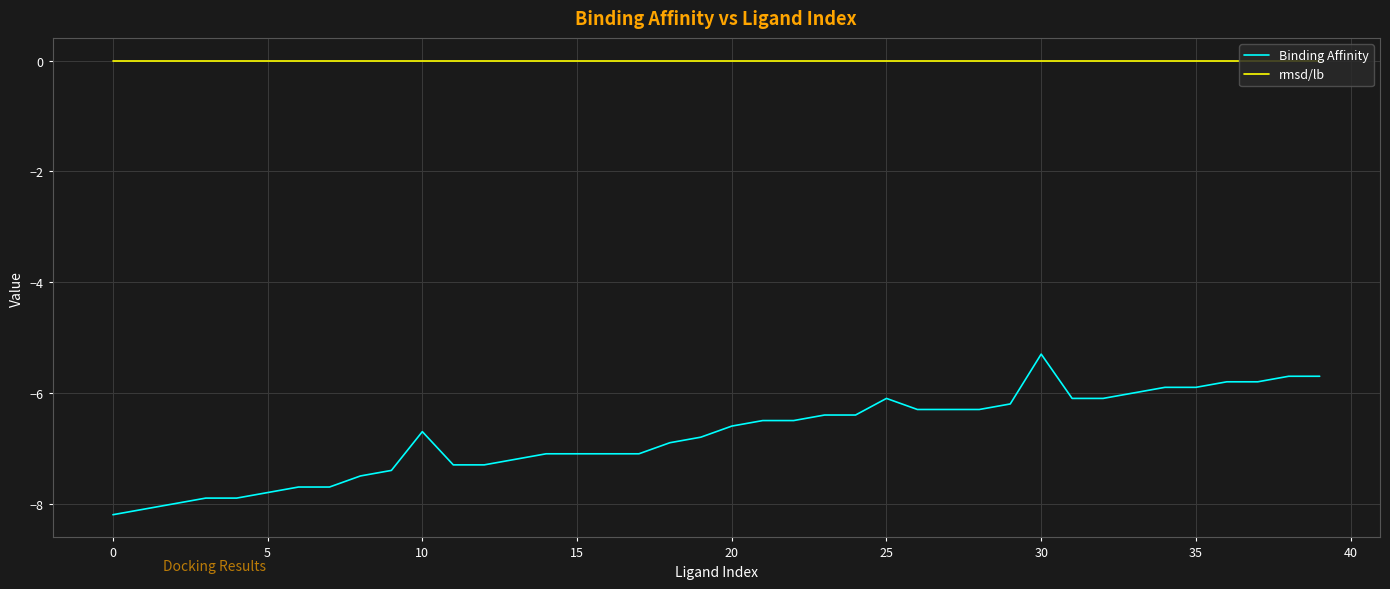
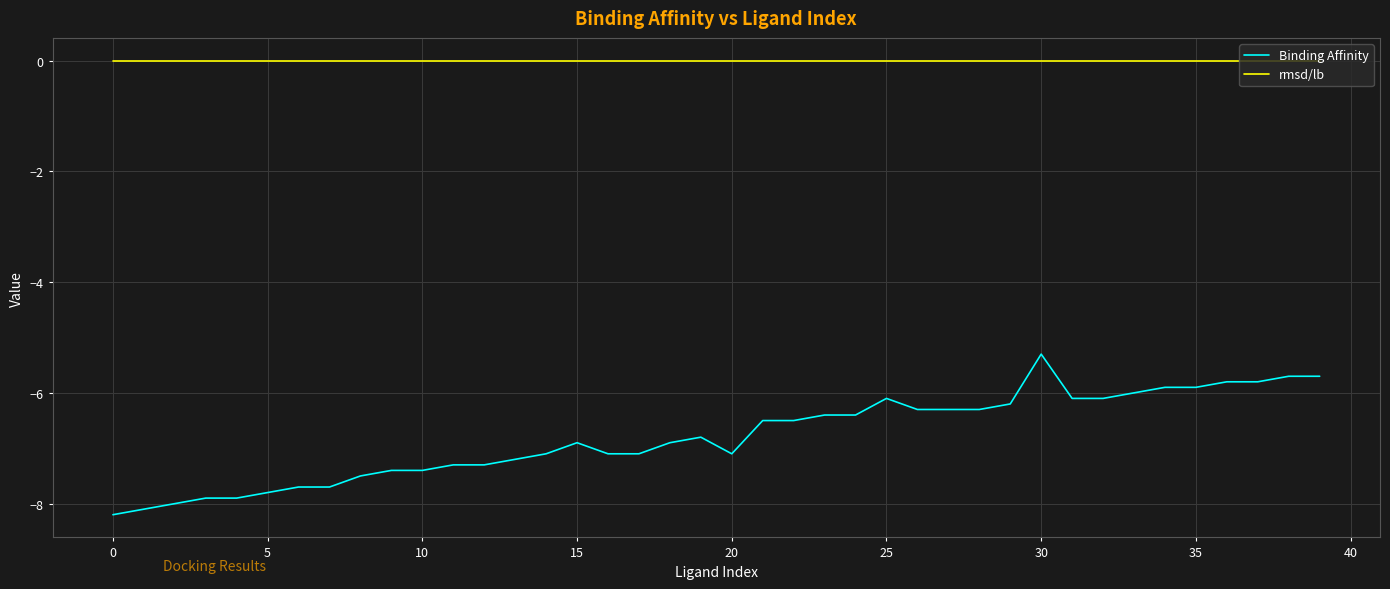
  {
    "Binding Affinity": {
      "0": -8.2,
      "5": -7.8,
-     "10": -6.7,
-     "15": -7.1,
-     "20": -6.6,
+     "10": -7.4,
+     "15": -6.9,
+     "20": -7.1,
      "25": -6.1,
      "30": -5.3,
      "35": -5.9
    },
    "rmsd/lb": {
      "0": 0.0,
      "5": 0.0,
      "10": 0.0,
      "15": 0.0,
      "20": 0.0,
      "25": 0.0,
      "30": 0.0,
      "35": 0.0
    }
  }
